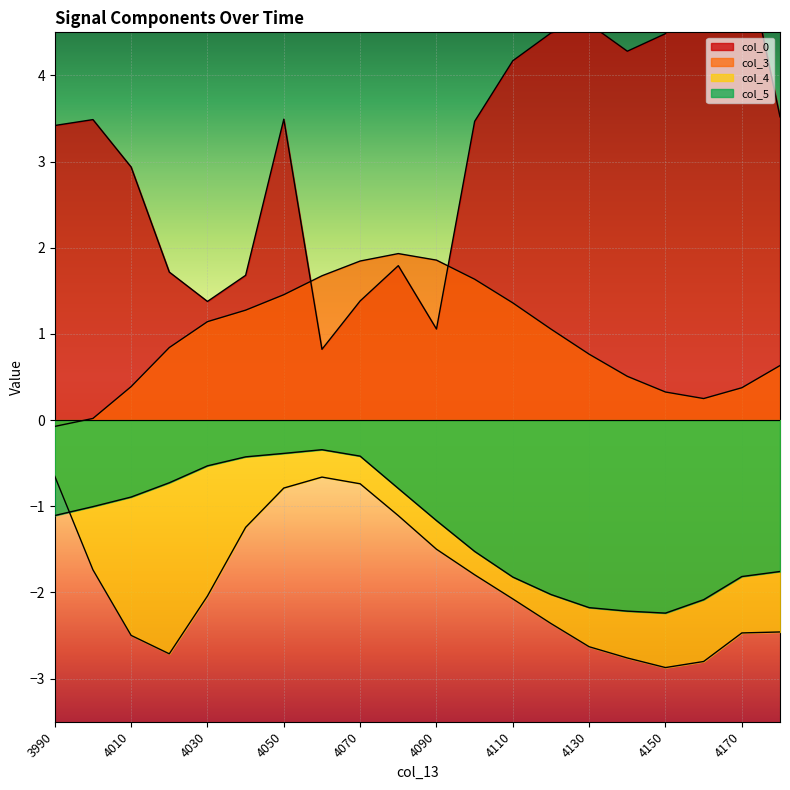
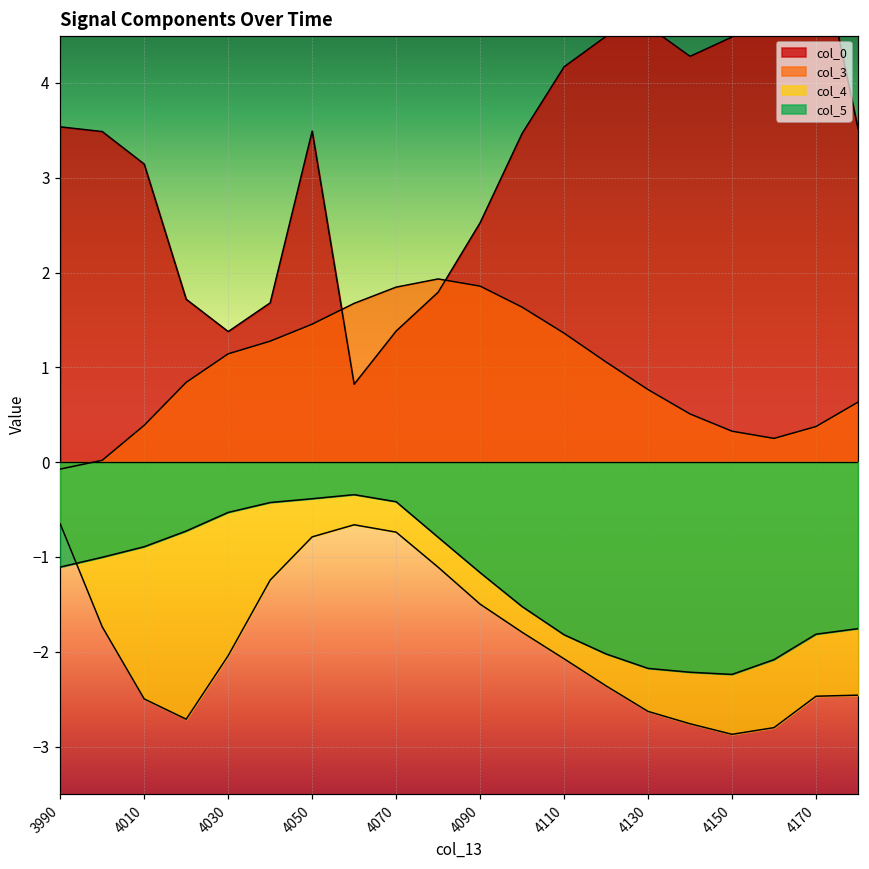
  {
    "col_0": {
-     "3990": 3.4,
-     "4010": 2.9,
+     "3990": 3.5,
+     "4010": 3.1,
      "4030": 1.4,
      "4050": 3.5,
      "4070": 1.4,
-     "4090": 1.1,
+     "4090": 2.5,
      "4110": 4.2,
      "4150": 4.5
    }
  }
